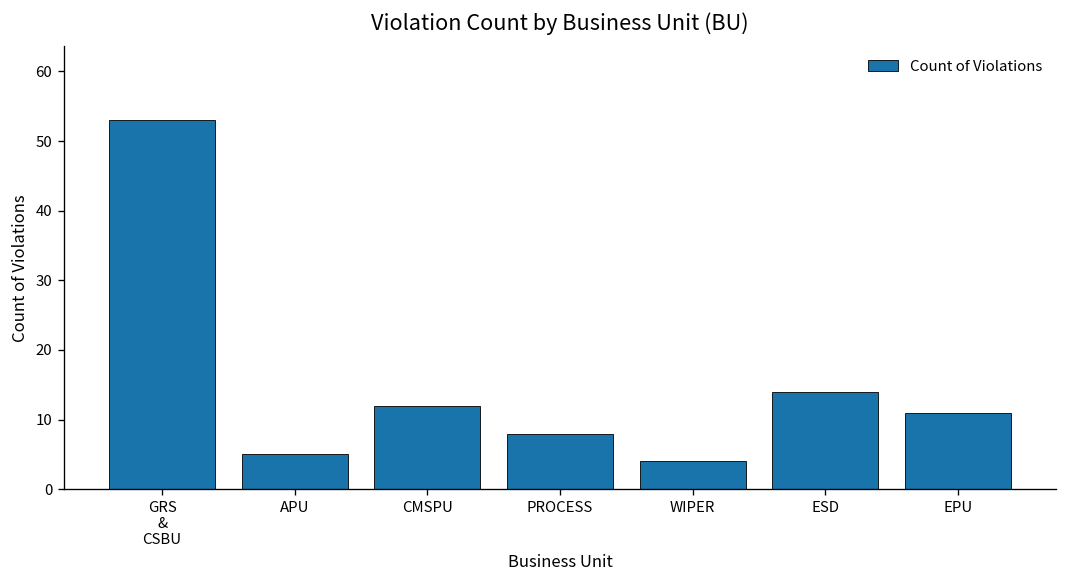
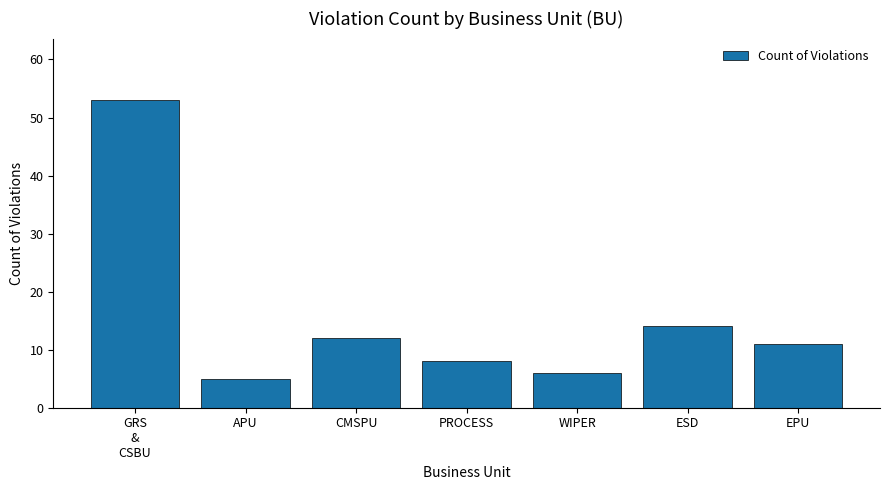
  {
    "GRS & CSBU": 53,
    "APU": 5,
    "CMSPU": 12,
    "PROCESS": 8,
-   "WIPER": 4,
+   "WIPER": 6,
    "ESD": 14,
    "EPU": 11
  }
